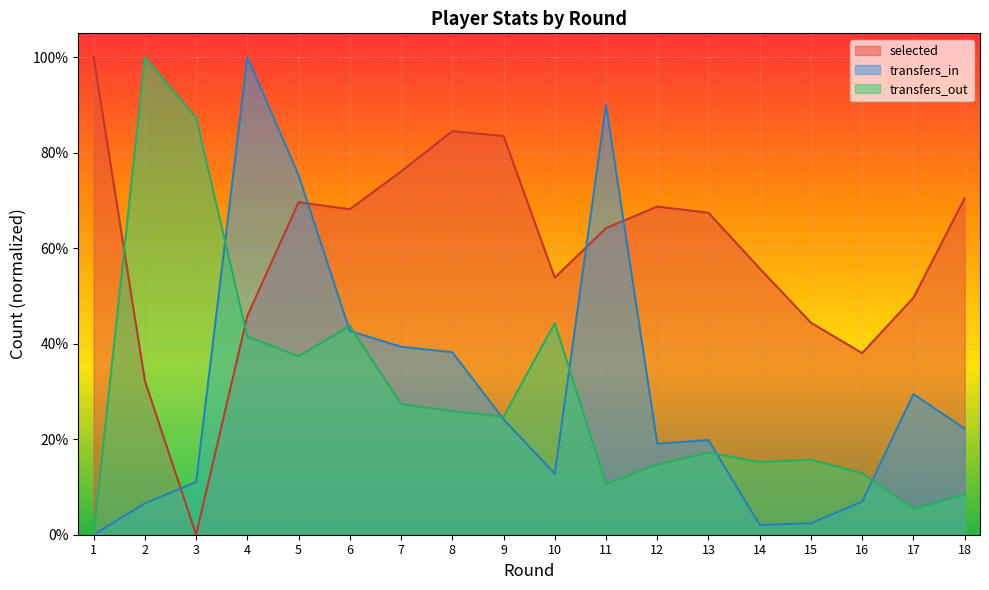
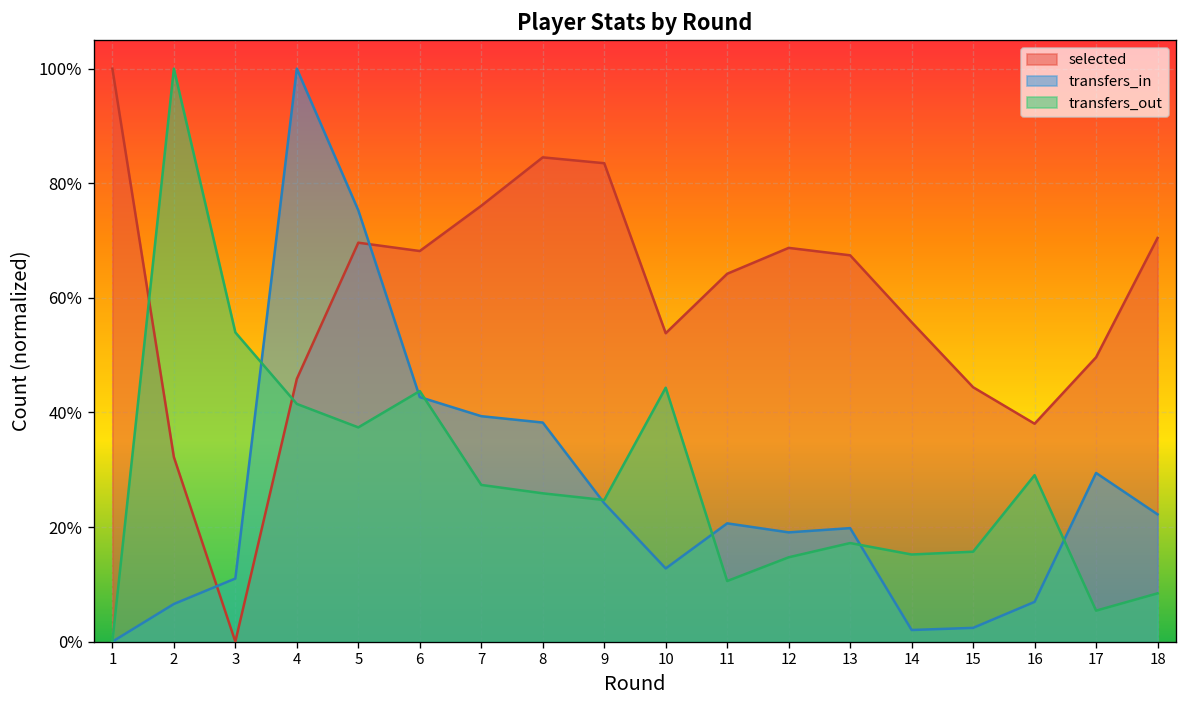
  {
    "selected": {
      "1": "100%",
      "2": "32%",
      "3": "0%",
      "4": "46%",
      "5": "70%",
      "6": "68%",
      "7": "76%",
      "8": "85%",
      "9": "83%",
      "10": "54%",
      "11": "64%",
      "12": "69%",
      "13": "67%",
      "14": "56%",
      "15": "44%",
      "16": "38%",
      "17": "50%",
      "18": "70%"
    },
    "transfers_in": {
      "2": "7%",
      "3": "11%",
      "4": "100%",
      "5": "75%",
      "6": "43%",
      "7": "39%",
      "8": "38%",
      "9": "24%",
      "10": "13%",
-     "11": "90%",
+     "11": "21%",
      "12": "19%",
      "13": "20%",
      "14": "2%",
      "15": "2%",
      "16": "7%",
      "17": "29%",
      "18": "22%"
    },
    "transfers_out": {
      "2": "100%",
-     "3": "87%",
+     "3": "54%",
      "4": "41%",
      "5": "37%",
      "6": "44%",
      "7": "27%",
      "8": "26%",
      "9": "25%",
      "10": "44%",
      "11": "11%",
      "12": "15%",
      "13": "17%",
      "14": "15%",
      "15": "16%",
-     "16": "13%",
+     "16": "29%",
      "17": "5%",
      "18": "8%"
    }
  }
